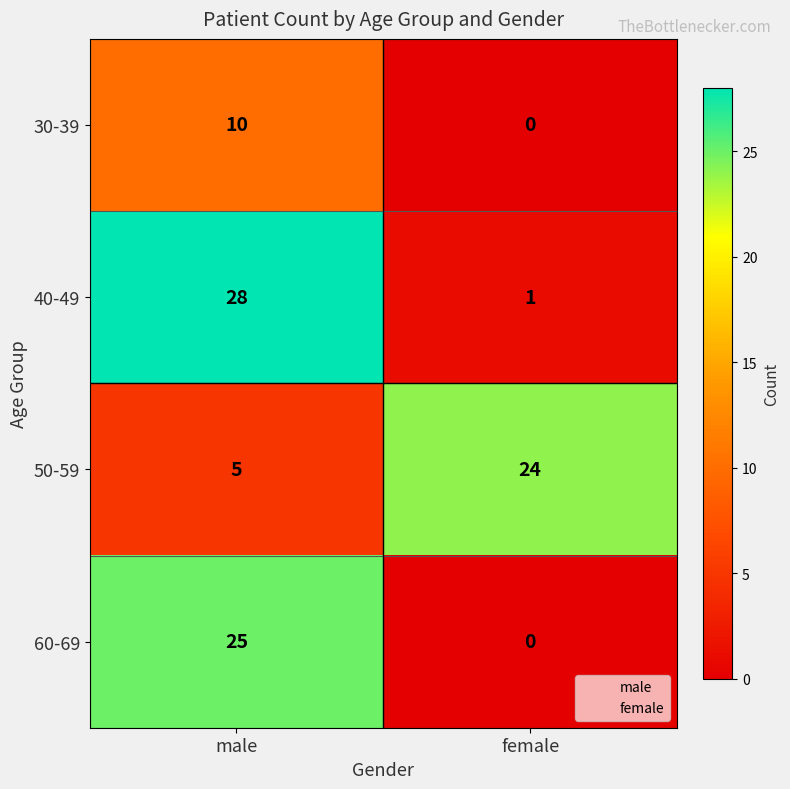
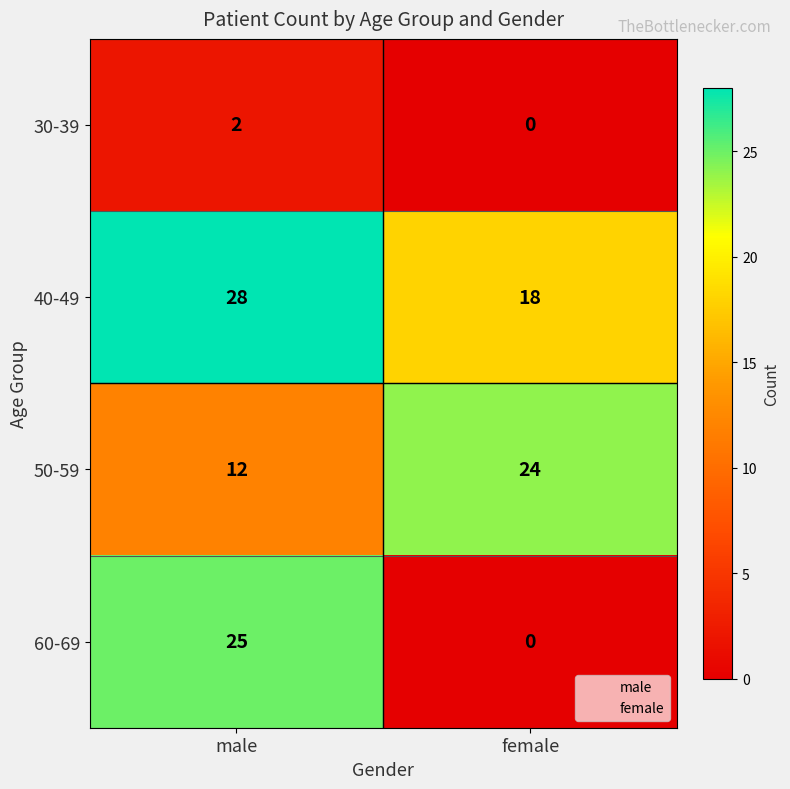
  {
    "30-39": {
-     "male": 10,
+     "male": 2,
      "female": 0
    },
    "40-49": {
      "male": 28,
-     "female": 1
+     "female": 18
    },
    "50-59": {
-     "male": 5,
+     "male": 12,
      "female": 24
    },
    "60-69": {
      "male": 25,
      "female": 0
    }
  }
